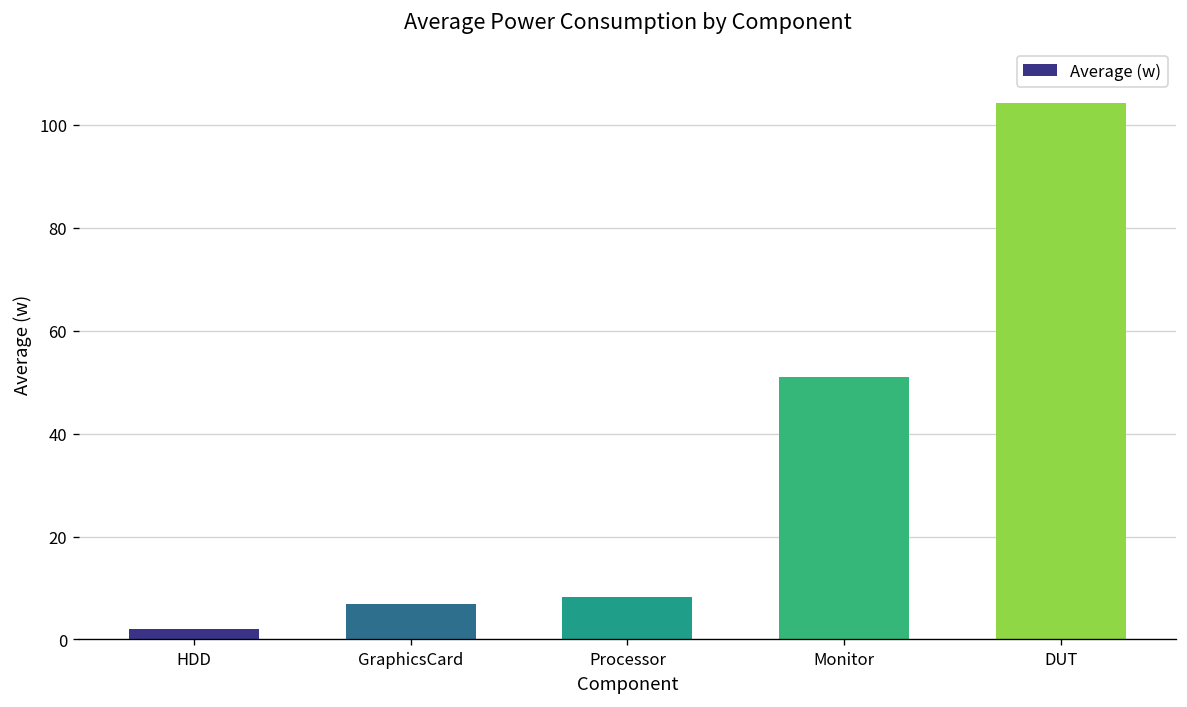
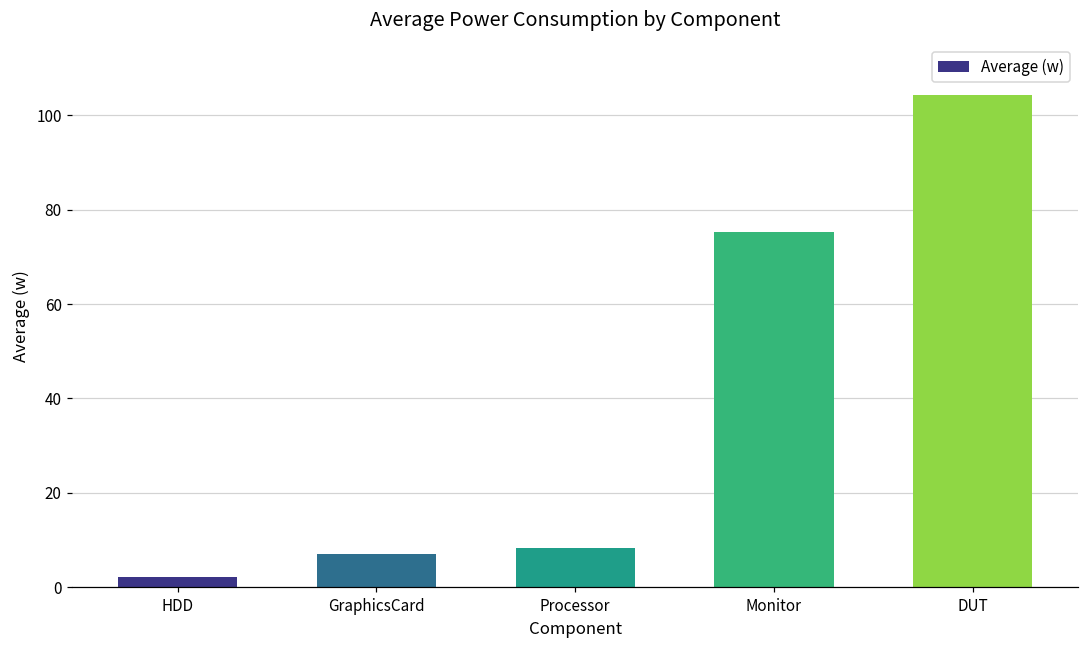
  {
    "HDD": 2,
    "GraphicsCard": 7,
    "Processor": 8,
-   "Monitor": 51,
+   "Monitor": 75,
    "DUT": 104
  }
